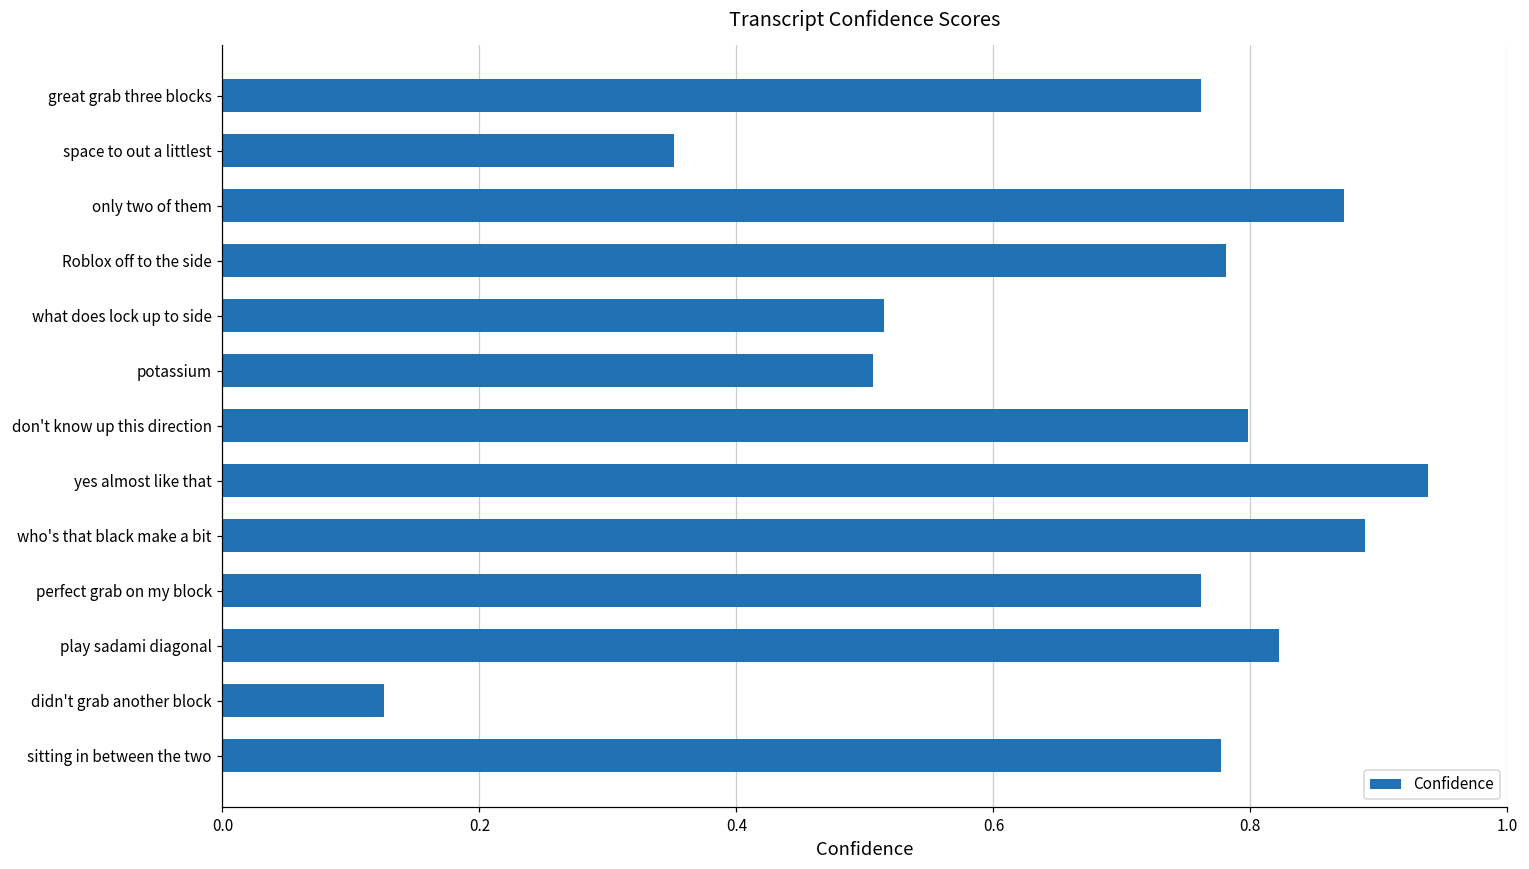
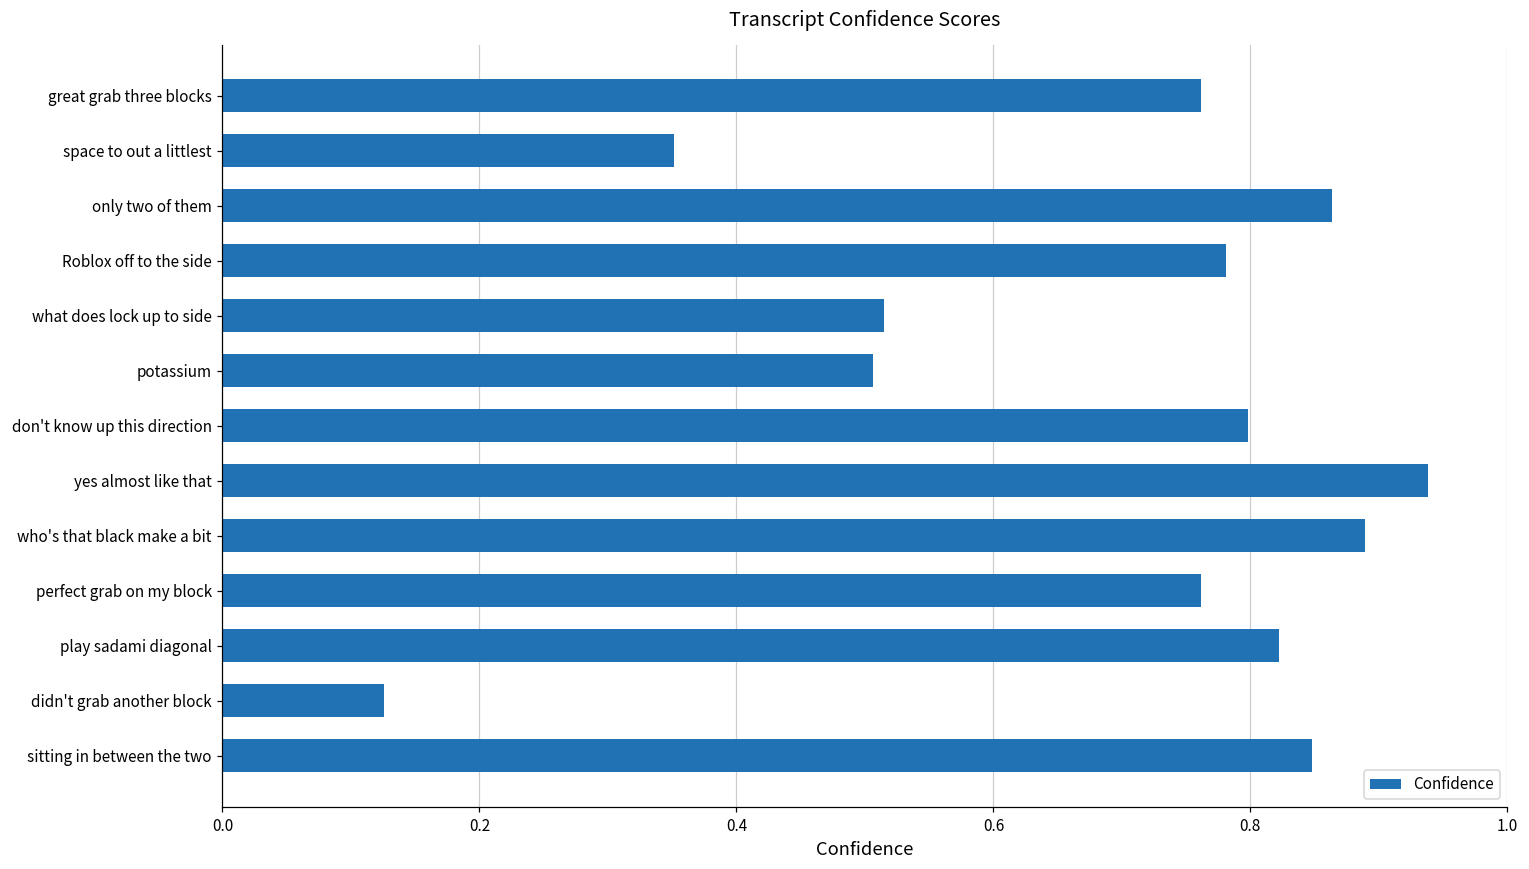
  {
    "great grab three blocks": 0.762,
    "space to out a littlest": 0.352,
-   "only two of them": 0.873,
+   "only two of them": 0.863,
    "Roblox off to the side": 0.781,
    "what does lock up to side": 0.515,
    "potassium": 0.506,
    "don't know up this direction": 0.798,
    "yes almost like that": 0.938,
    "who's that black make a bit": 0.889,
    "perfect grab on my block": 0.762,
    "play sadami diagonal": 0.823,
    "didn't grab another block": 0.125,
-   "sitting in between the two": 0.777
+   "sitting in between the two": 0.848
  }
